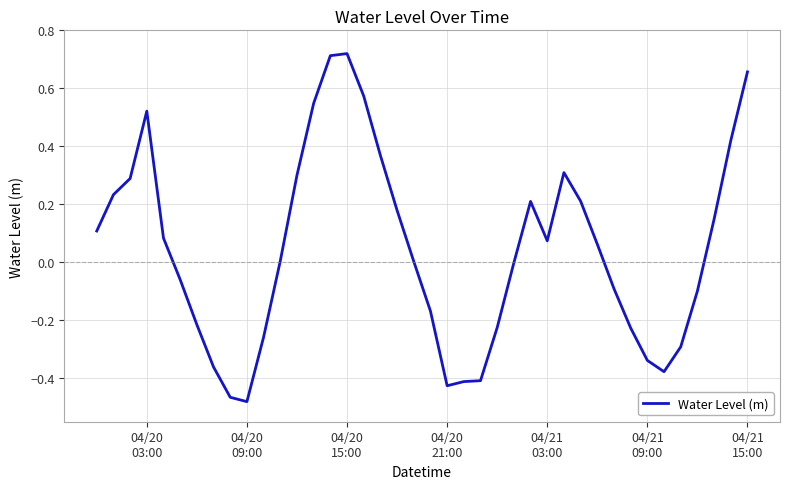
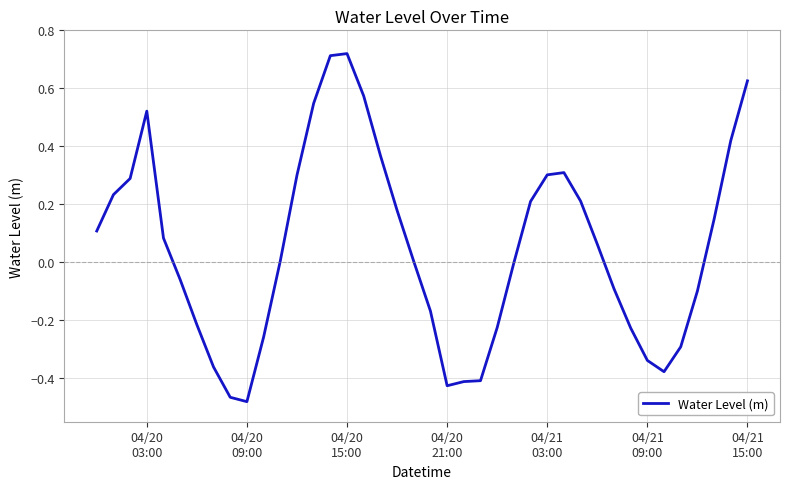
  {
    "04/20 03:00": 0.52,
    "04/20 09:00": -0.48,
    "04/20 15:00": 0.72,
    "04/20 21:00": -0.43,
-   "04/21 03:00": 0.07,
+   "04/21 03:00": 0.30,
    "04/21 09:00": -0.34,
-   "04/21 15:00": 0.66
+   "04/21 15:00": 0.63
  }
